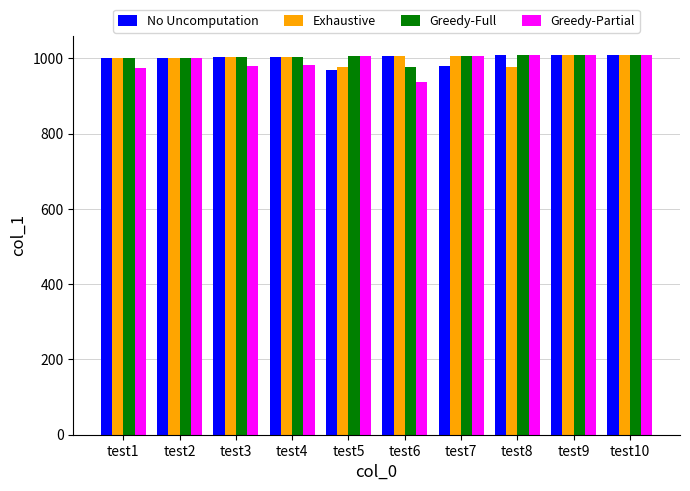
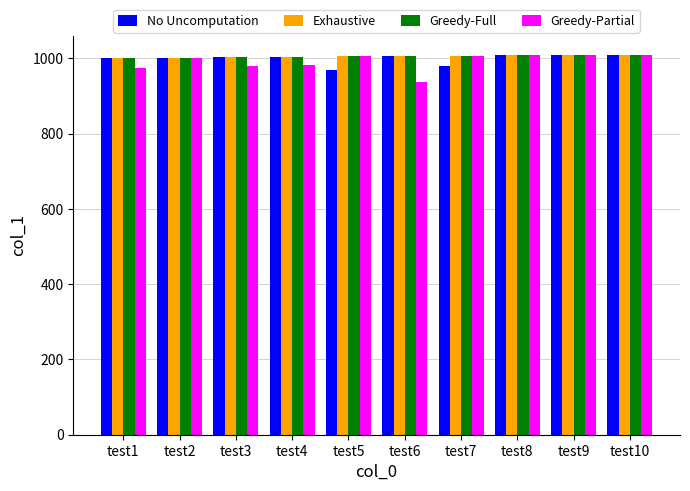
  {
    "No Uncomputation": {
      "test1": 1000,
      "test2": 1000,
      "test3": 1000,
      "test4": 1000,
      "test5": 970,
      "test6": 1010,
      "test7": 980,
      "test8": 1010,
      "test9": 1010,
      "test10": 1010
    },
    "Exhaustive": {
      "test1": 1000,
      "test2": 1000,
      "test3": 1000,
      "test4": 1000,
-     "test5": 980,
+     "test5": 1010,
      "test6": 1010,
      "test7": 1010,
-     "test8": 980,
+     "test8": 1010,
      "test9": 1010,
      "test10": 1010
    },
    "Greedy-Full": {
      "test1": 1000,
      "test2": 1000,
      "test3": 1000,
      "test4": 1000,
      "test5": 1010,
-     "test6": 980,
+     "test6": 1010,
      "test7": 1010,
      "test8": 1010,
      "test9": 1010,
      "test10": 1010
    },
    "Greedy-Partial": {
      "test1": 980,
      "test2": 1000,
      "test3": 980,
      "test4": 980,
      "test5": 1010,
      "test6": 940,
      "test7": 1010,
      "test8": 1010,
      "test9": 1010,
      "test10": 1010
    }
  }
